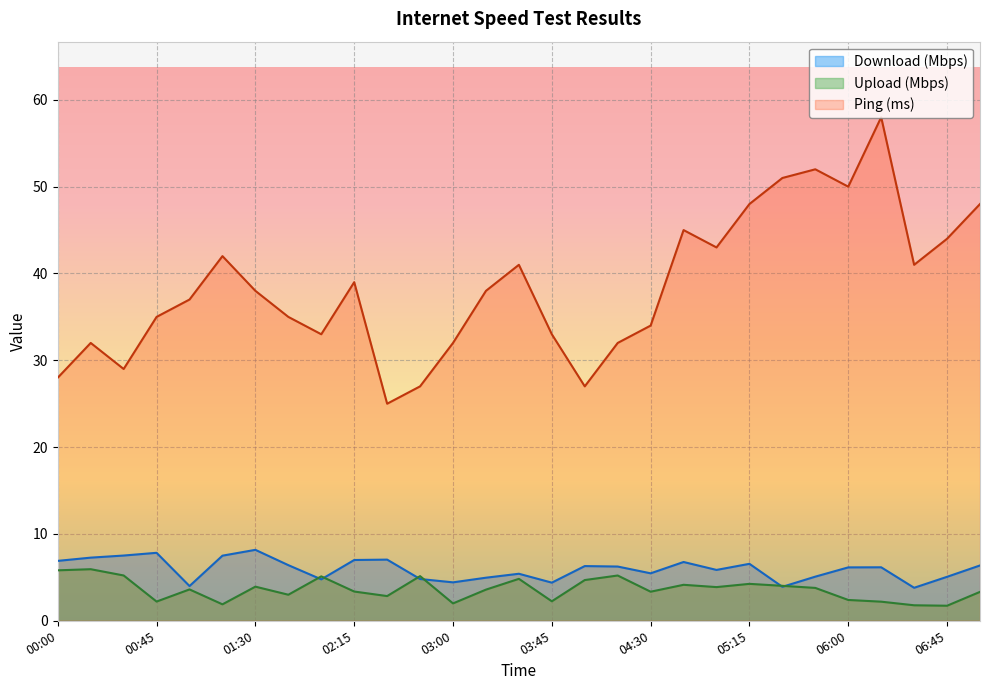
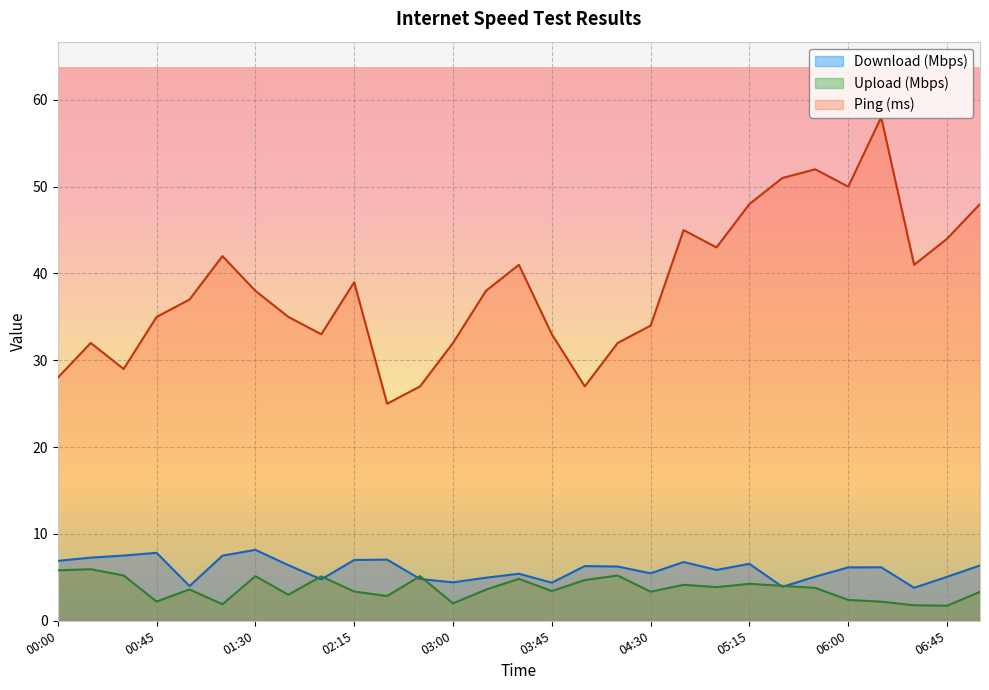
  {
    "Download (Mbps)": {
      "00:00": 7,
      "00:45": 8,
      "01:30": 8,
      "02:15": 7,
      "03:00": 4,
      "03:45": 4,
      "04:30": 5,
      "05:15": 7,
      "06:00": 6,
      "06:45": 5
    },
    "Upload (Mbps)": {
      "00:00": 6,
      "00:45": 2,
-     "01:30": 4,
+     "01:30": 5,
      "02:15": 3,
      "03:00": 2,
-     "03:45": 2,
+     "03:45": 3,
      "04:30": 3,
      "05:15": 4,
      "06:00": 2,
      "06:45": 2
    },
    "Ping (ms)": {
      "00:00": 28,
      "00:45": 35,
      "01:30": 38,
      "02:15": 39,
      "03:00": 32,
      "03:45": 33,
      "04:30": 34,
      "05:15": 48,
      "06:00": 50,
      "06:45": 44
    }
  }
